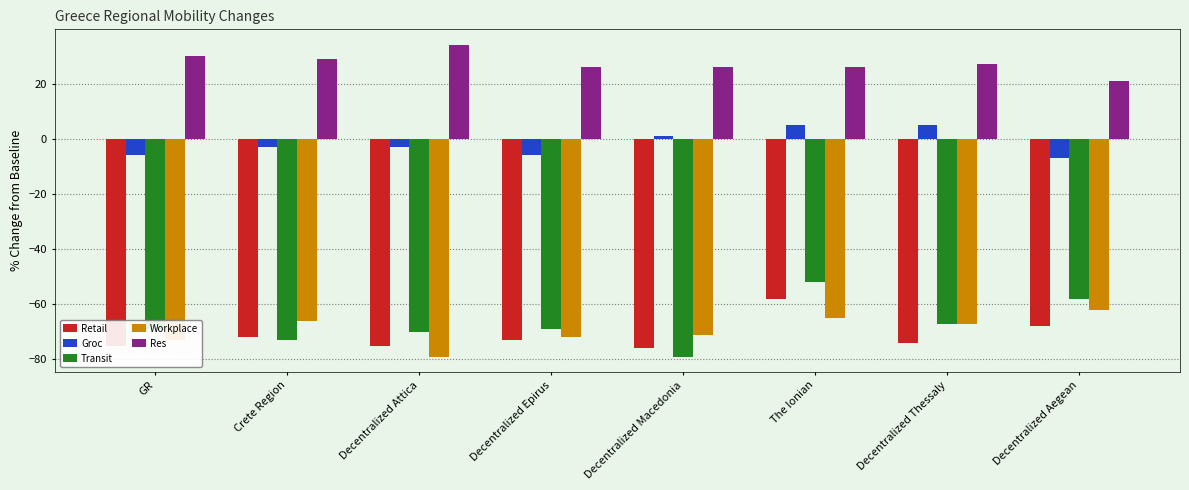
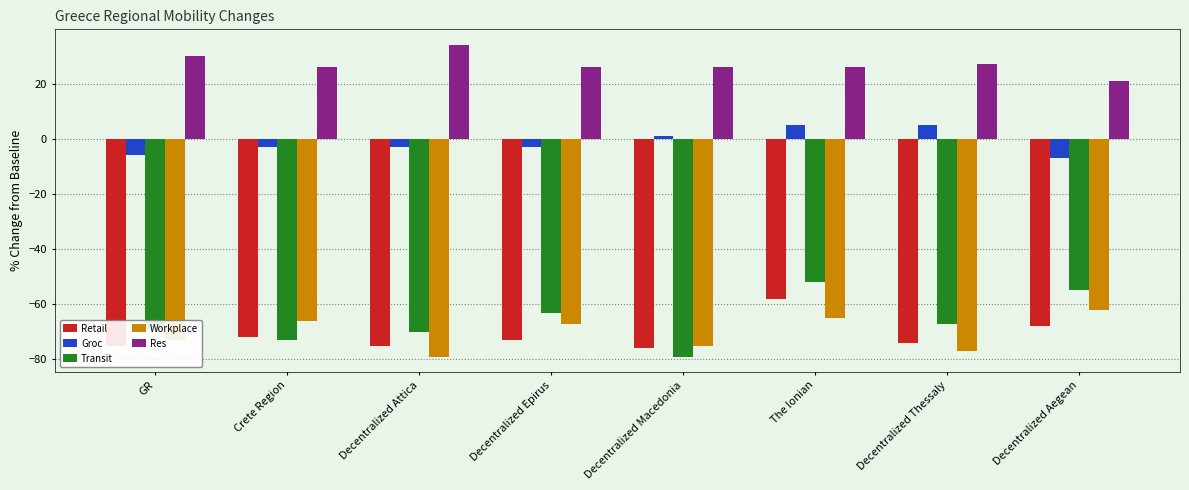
  {
    "Retail": {
      "Crete Region": -72,
      "Decentralized Attica": -75,
      "Decentralized Epirus": -73,
      "Decentralized Macedonia": -76,
      "The Ionian": -58,
      "Decentralized Thessaly": -74,
      "Decentralized Aegean": -68
    },
    "Groc": {
      "GR": -6,
      "Crete Region": -3,
      "Decentralized Attica": -3,
-     "Decentralized Epirus": -6,
+     "Decentralized Epirus": -3,
      "Decentralized Macedonia": 1,
      "The Ionian": 5,
      "Decentralized Thessaly": 5,
      "Decentralized Aegean": -7
    },
    "Transit": {
      "Crete Region": -73,
      "Decentralized Attica": -70,
-     "Decentralized Epirus": -69,
+     "Decentralized Epirus": -63,
      "Decentralized Macedonia": -79,
      "The Ionian": -52,
      "Decentralized Thessaly": -67,
-     "Decentralized Aegean": -58
+     "Decentralized Aegean": -55
    },
    "Workplace": {
      "Crete Region": -66,
      "Decentralized Attica": -79,
-     "Decentralized Epirus": -72,
-     "Decentralized Macedonia": -71,
+     "Decentralized Epirus": -67,
+     "Decentralized Macedonia": -75,
      "The Ionian": -65,
-     "Decentralized Thessaly": -67,
+     "Decentralized Thessaly": -77,
      "Decentralized Aegean": -62
    },
    "Res": {
      "GR": 30,
-     "Crete Region": 29,
+     "Crete Region": 26,
      "Decentralized Attica": 34,
      "Decentralized Epirus": 26,
      "Decentralized Macedonia": 26,
      "The Ionian": 26,
      "Decentralized Thessaly": 27,
      "Decentralized Aegean": 21
    }
  }
